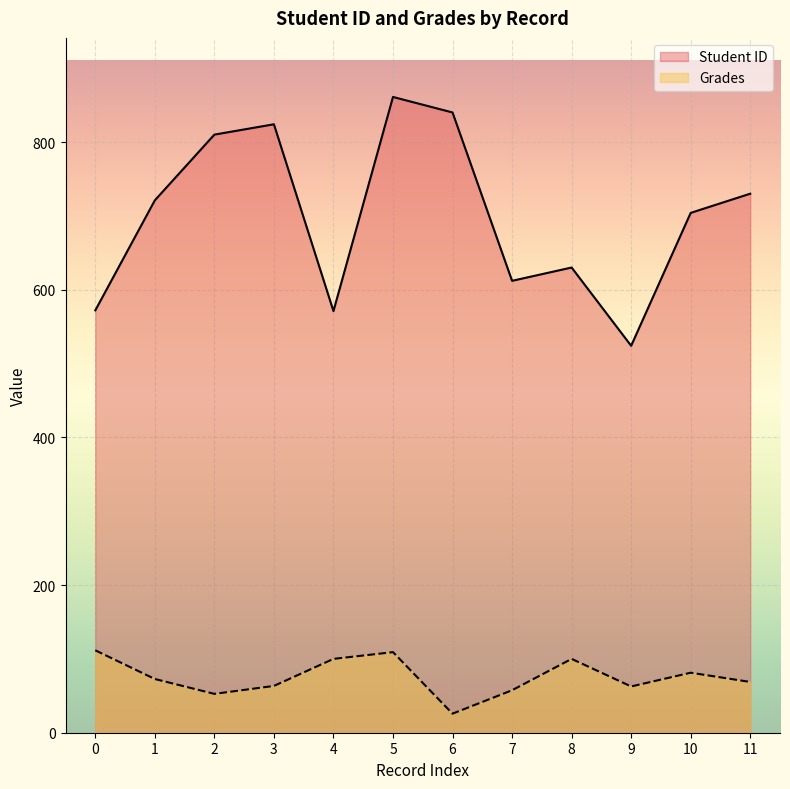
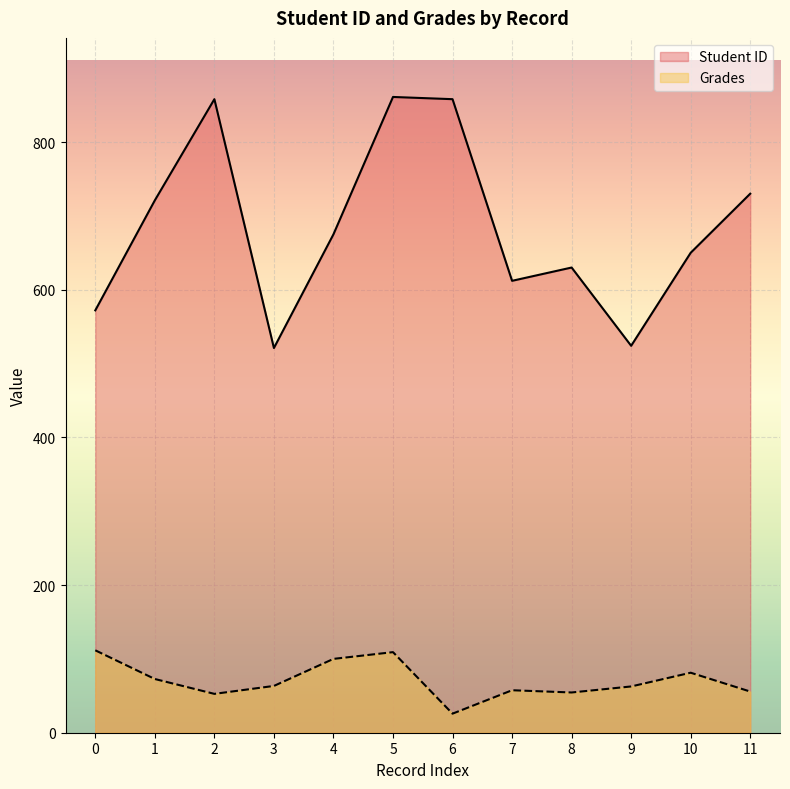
  {
    "Student ID": {
      "0": 570,
      "1": 720,
-     "2": 810,
-     "3": 820,
-     "4": 570,
+     "2": 860,
+     "3": 520,
+     "4": 680,
      "5": 860,
-     "6": 840,
+     "6": 860,
      "7": 610,
      "8": 630,
      "9": 520,
-     "10": 700,
+     "10": 650,
      "11": 730
    },
    "Grades": {
      "0": 110,
      "1": 70,
      "2": 50,
      "3": 60,
      "4": 100,
      "5": 110,
      "6": 30,
      "7": 60,
-     "8": 100,
+     "8": 50,
      "9": 60,
      "10": 80,
-     "11": 70
+     "11": 60
    }
  }
